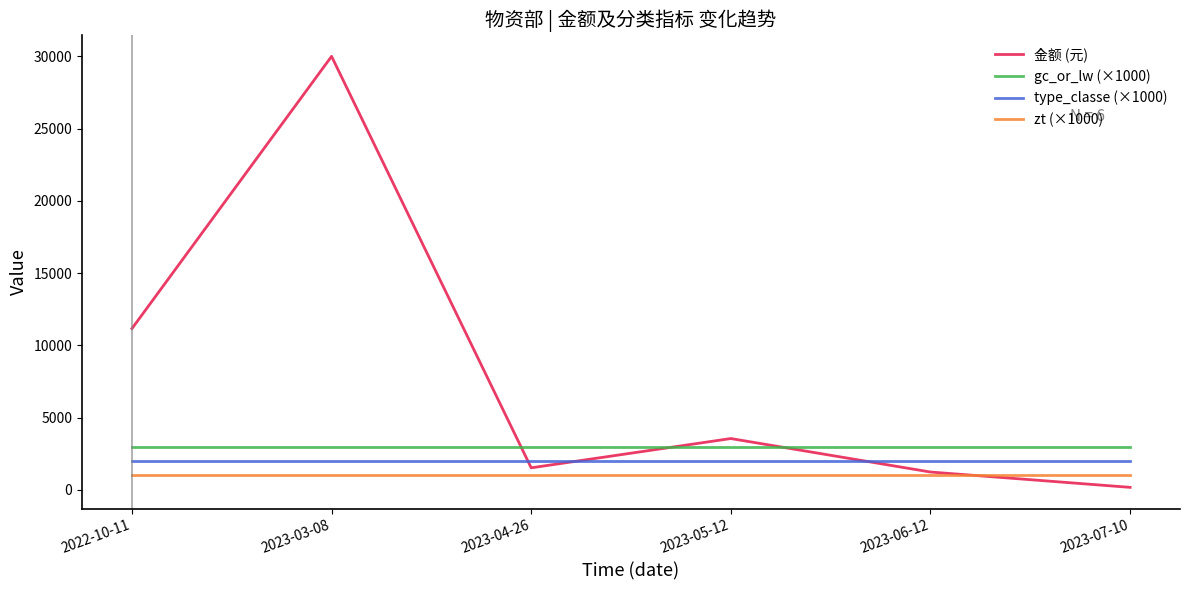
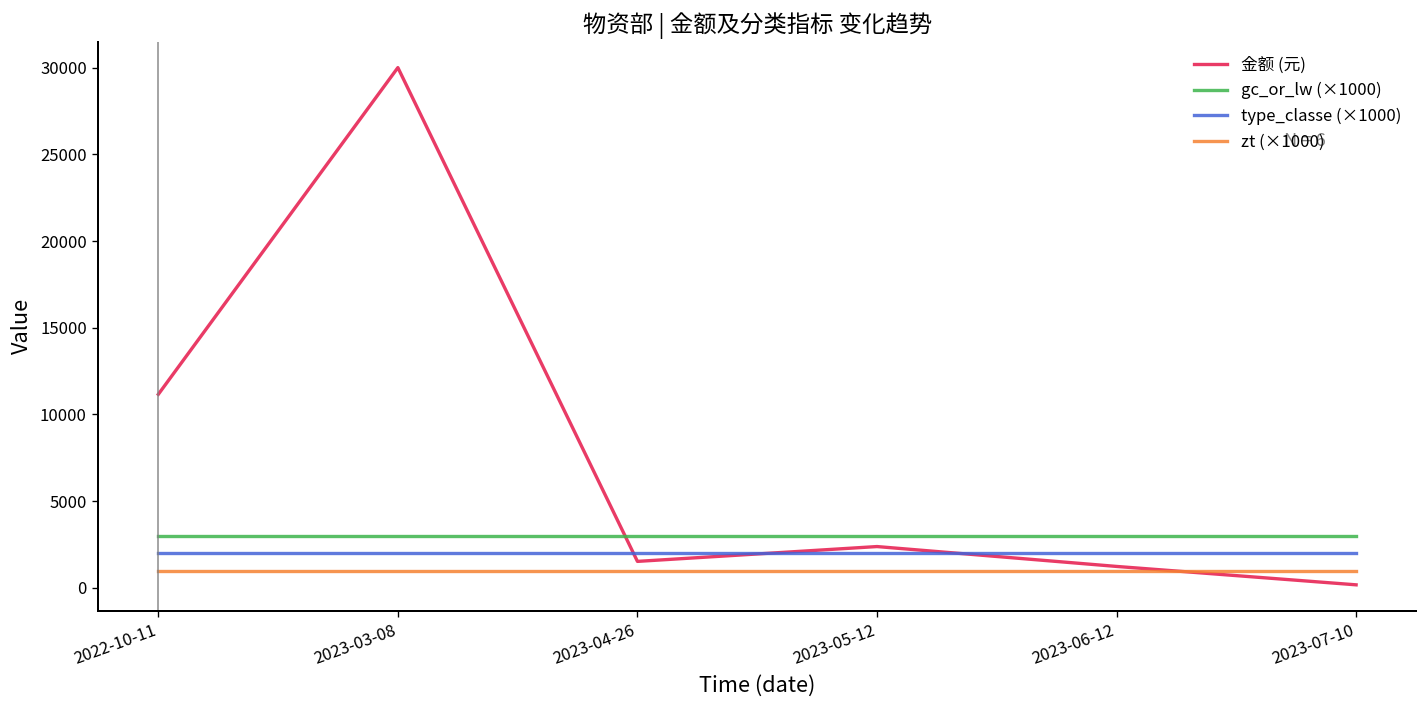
  {
    "金额 (元)": {
      "2022-10-11": 11200,
      "2023-03-08": 30000,
      "2023-04-26": 1500,
-     "2023-05-12": 3600,
+     "2023-05-12": 2400,
      "2023-06-12": 1200,
      "2023-07-10": 200
    },
    "gc_or_lw (×1000)": {
      "2022-10-11": 3000,
      "2023-03-08": 3000,
      "2023-04-26": 3000,
      "2023-05-12": 3000,
      "2023-06-12": 3000,
      "2023-07-10": 3000
    },
    "type_classe (×1000)": {
      "2022-10-11": 2000,
      "2023-03-08": 2000,
      "2023-04-26": 2000,
      "2023-05-12": 2000,
      "2023-06-12": 2000,
      "2023-07-10": 2000
    },
    "zt (×1000)": {
      "2022-10-11": 1000,
      "2023-03-08": 1000,
      "2023-04-26": 1000,
      "2023-05-12": 1000,
      "2023-06-12": 1000,
      "2023-07-10": 1000
    }
  }
